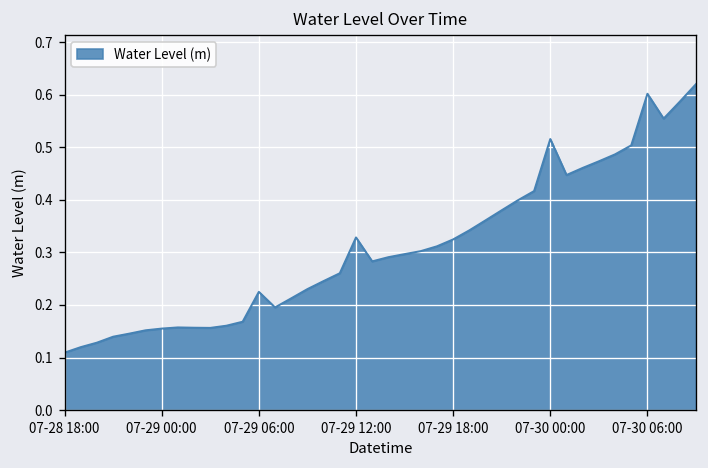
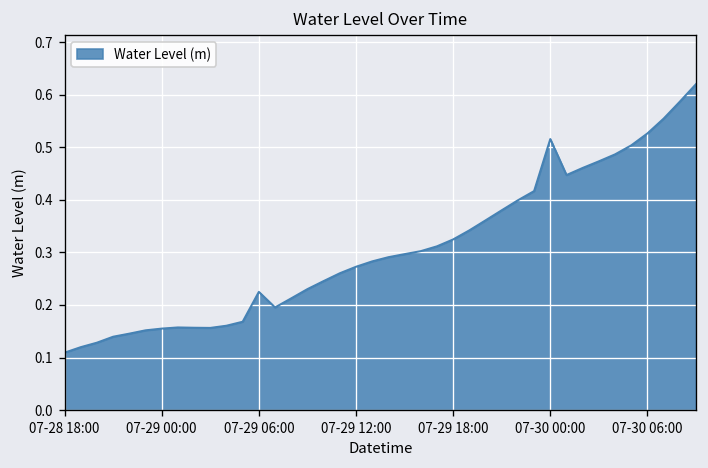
  {
    "07-28 18:00": 0.11,
    "07-29 00:00": 0.16,
    "07-29 06:00": 0.22,
-   "07-29 12:00": 0.33,
+   "07-29 12:00": 0.27,
    "07-29 18:00": 0.32,
    "07-30 00:00": 0.52,
-   "07-30 06:00": 0.60
+   "07-30 06:00": 0.53
  }
